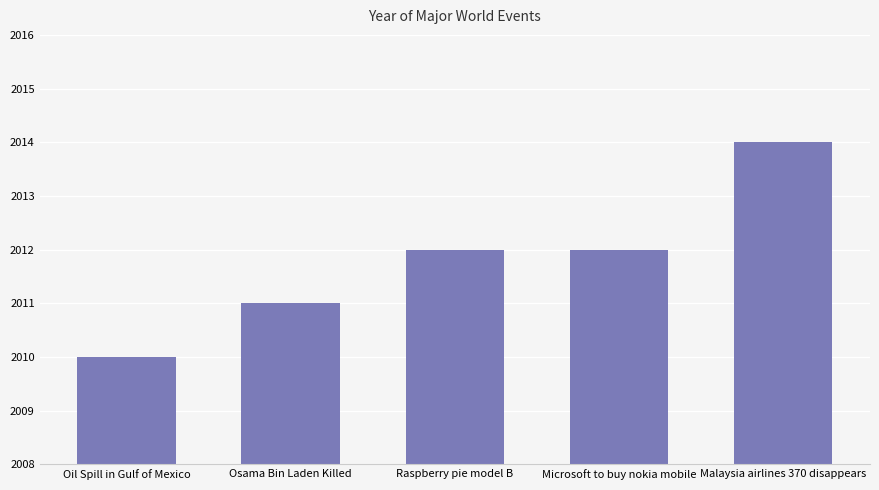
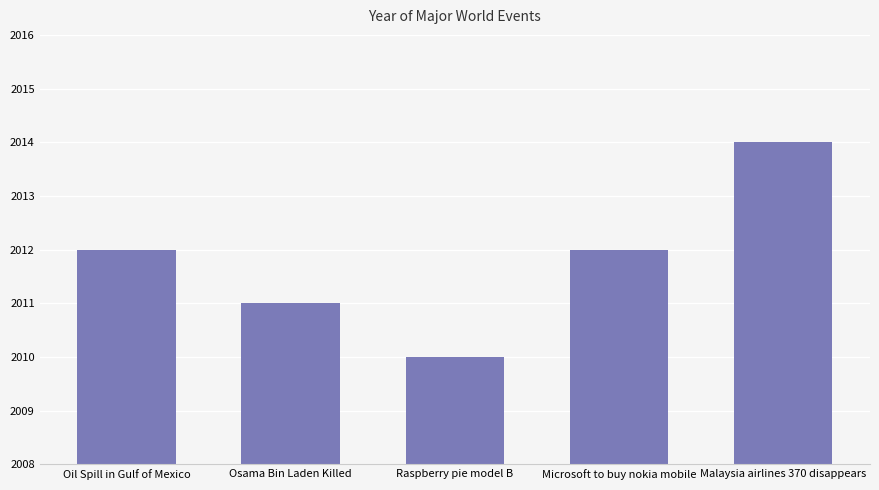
  {
-   "Oil Spill in Gulf of Mexico": 2010,
+   "Oil Spill in Gulf of Mexico": 2012,
    "Osama Bin Laden Killed": 2011,
-   "Raspberry pie model B": 2012,
+   "Raspberry pie model B": 2010,
    "Microsoft to buy nokia mobile": 2012,
    "Malaysia airlines 370 disappears": 2014
  }
